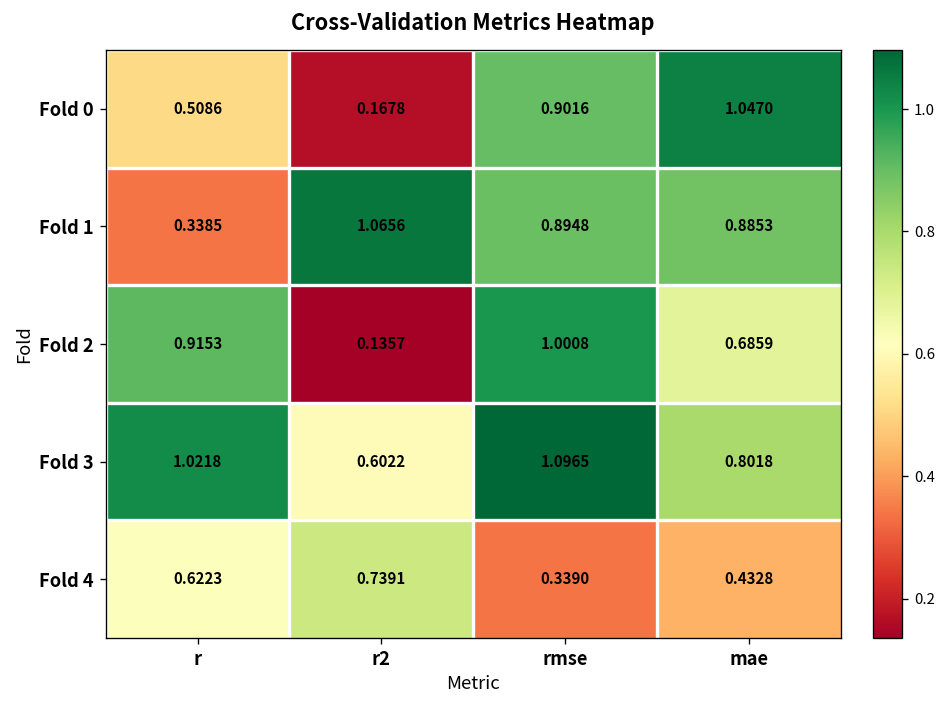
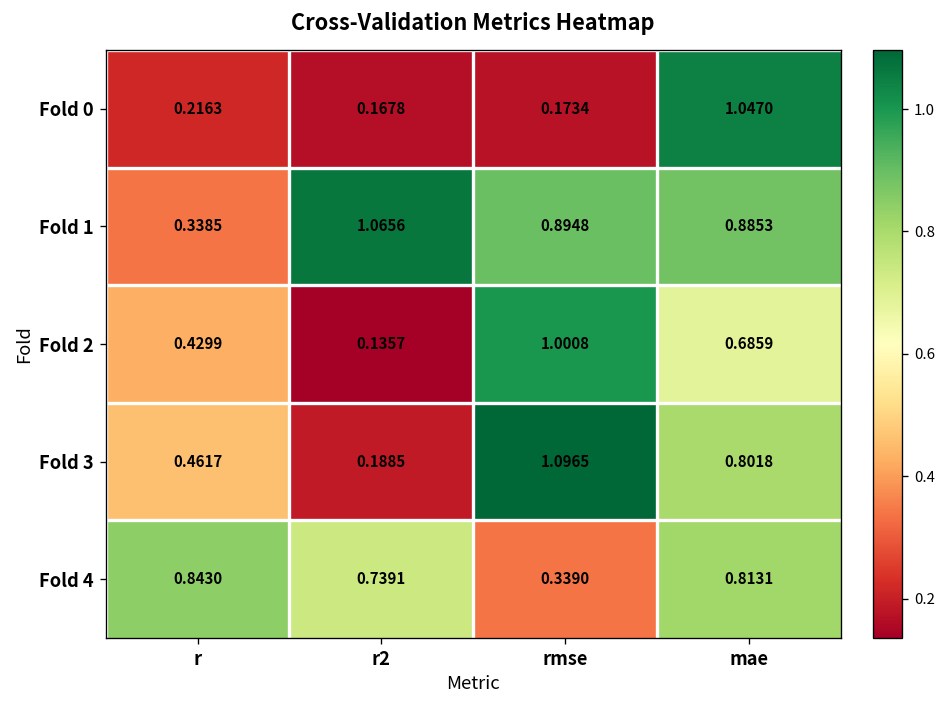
  {
    "Fold 0": {
-     "r": 0.5086,
+     "r": 0.2163,
      "r2": 0.1678,
-     "rmse": 0.9016,
+     "rmse": 0.1734,
      "mae": 1.0470
    },
    "Fold 1": {
      "r": 0.3385,
      "r2": 1.0656,
      "rmse": 0.8948,
      "mae": 0.8853
    },
    "Fold 2": {
-     "r": 0.9153,
+     "r": 0.4299,
      "r2": 0.1357,
      "rmse": 1.0008,
      "mae": 0.6859
    },
    "Fold 3": {
-     "r": 1.0218,
-     "r2": 0.6022,
+     "r": 0.4617,
+     "r2": 0.1885,
      "rmse": 1.0965,
      "mae": 0.8018
    },
    "Fold 4": {
-     "r": 0.6223,
+     "r": 0.8430,
      "r2": 0.7391,
      "rmse": 0.3390,
-     "mae": 0.4328
+     "mae": 0.8131
    }
  }
